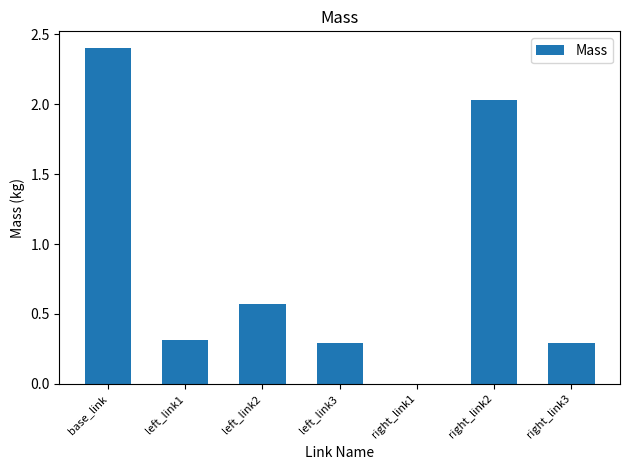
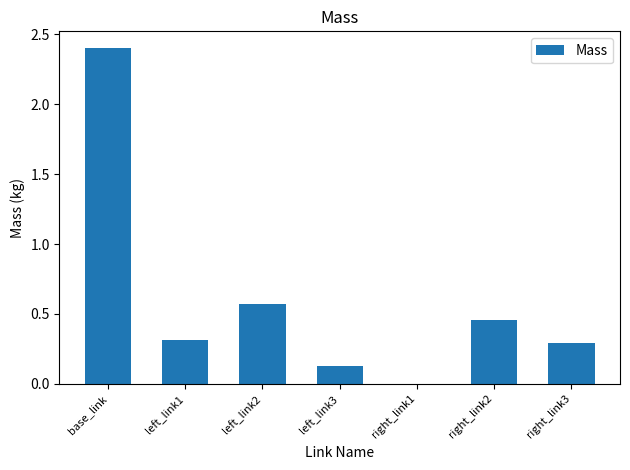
  {
    "base_link": 2.40,
    "left_link1": 0.32,
    "left_link2": 0.57,
-   "left_link3": 0.29,
+   "left_link3": 0.13,
    "right_link1": 0.00,
-   "right_link2": 2.03,
+   "right_link2": 0.46,
    "right_link3": 0.29
  }
